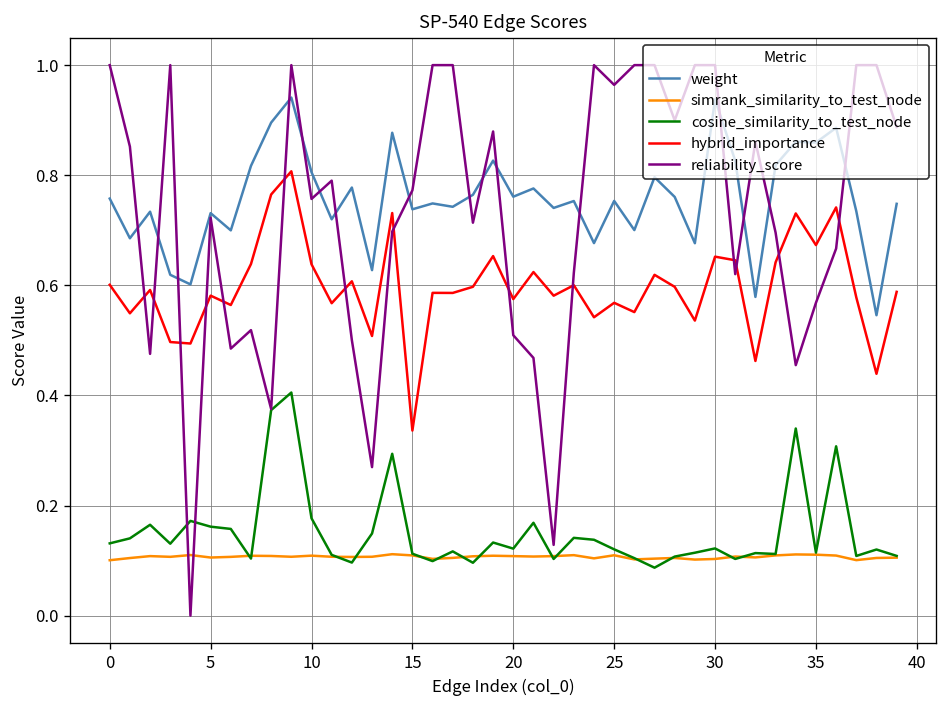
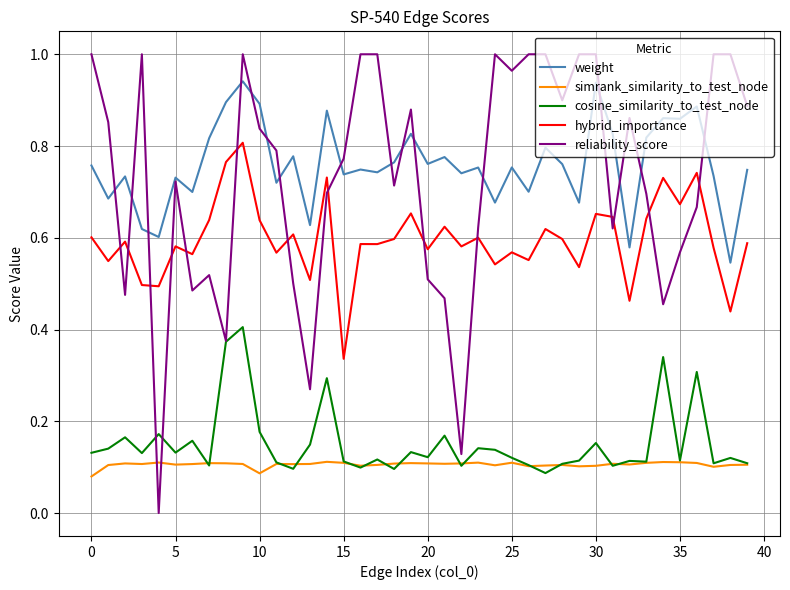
  {
    "weight": {
      "0": 0.76,
      "5": 0.73,
-     "10": 0.81,
+     "10": 0.89,
      "15": 0.74,
      "20": 0.76,
      "25": 0.75
    },
    "simrank_similarity_to_test_node": {
-     "0": 0.10,
+     "0": 0.08,
      "5": 0.11,
-     "10": 0.11,
+     "10": 0.09,
      "20": 0.11,
      "25": 0.11,
      "30": 0.10
    },
    "cosine_similarity_to_test_node": {
      "0": 0.13,
-     "5": 0.16,
+     "5": 0.13,
      "10": 0.18,
      "20": 0.12,
      "25": 0.12,
-     "30": 0.12
+     "30": 0.15
    },
    "hybrid_importance": {
      "0": 0.60,
      "5": 0.58,
      "10": 0.64,
      "15": 0.34,
      "20": 0.58,
      "25": 0.57,
      "30": 0.65,
      "35": 0.67
    },
    "reliability_score": {
      "0": 1.00,
      "5": 0.72,
-     "10": 0.76,
+     "10": 0.84,
      "15": 0.77,
      "20": 0.51,
      "25": 0.96,
      "35": 0.57
    }
  }
